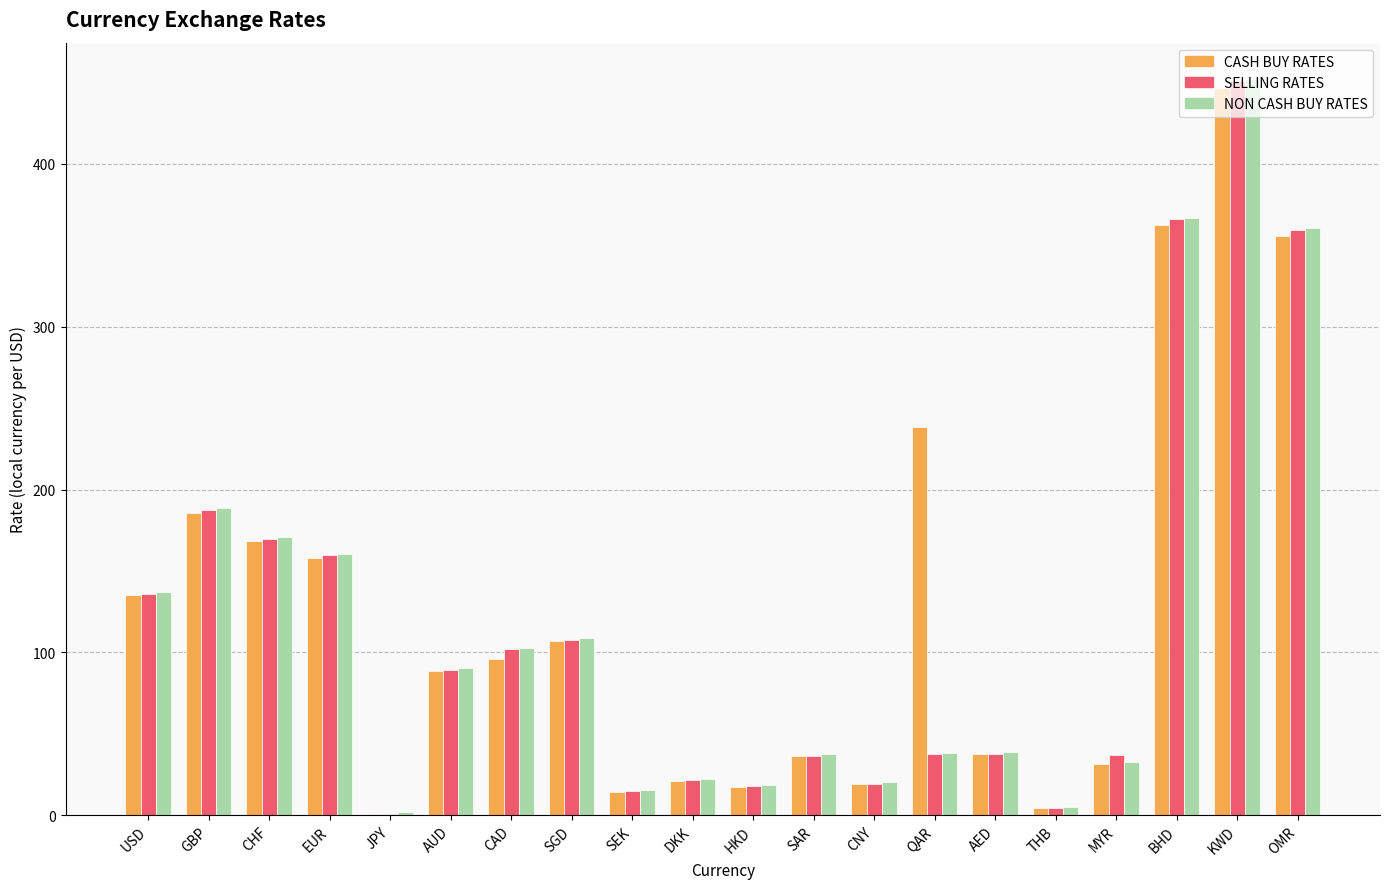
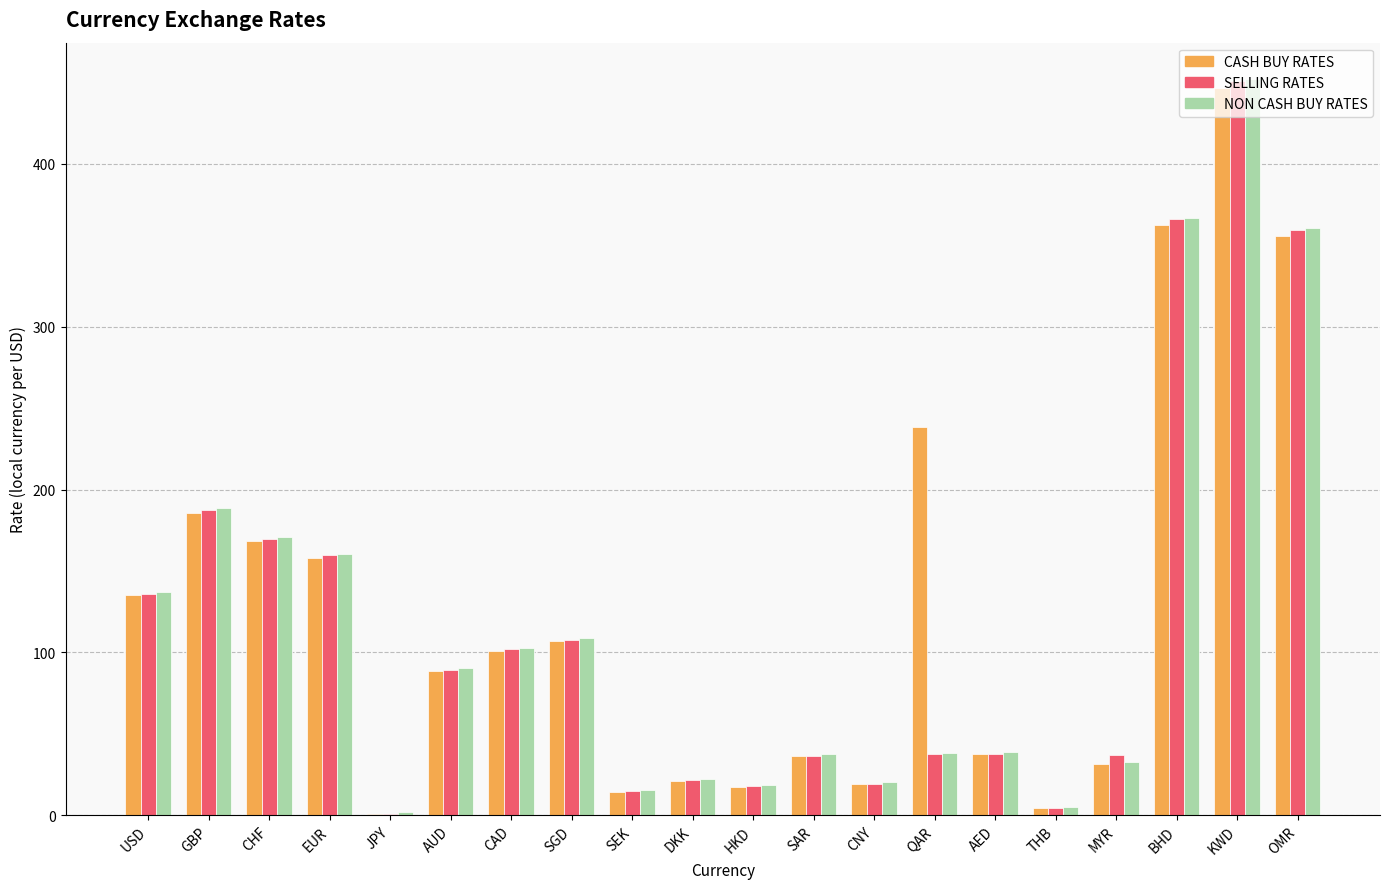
  {
    "CASH BUY RATES": {
      "USD": 135,
      "GBP": 186,
      "CHF": 168,
      "EUR": 158,
      "AUD": 88,
-     "CAD": 96,
+     "CAD": 101,
      "SGD": 107,
      "SEK": 14,
      "DKK": 21,
      "HKD": 17,
      "SAR": 36,
      "CNY": 19,
      "QAR": 238,
      "AED": 37,
      "THB": 4,
      "MYR": 31,
      "BHD": 362,
      "OMR": 356
    },
    "SELLING RATES": {
      "USD": 136,
      "GBP": 188,
      "CHF": 170,
      "EUR": 160,
      "AUD": 89,
      "CAD": 102,
      "SGD": 108,
      "SEK": 15,
      "DKK": 21,
      "HKD": 18,
      "SAR": 37,
      "CNY": 19,
      "QAR": 37,
      "AED": 38,
      "THB": 4,
      "MYR": 37,
      "BHD": 366,
      "OMR": 360
    },
    "NON CASH BUY RATES": {
      "USD": 137,
      "GBP": 189,
      "CHF": 171,
      "EUR": 161,
      "JPY": 2,
      "AUD": 90,
      "CAD": 103,
      "SGD": 109,
      "SEK": 16,
      "DKK": 22,
      "HKD": 19,
      "SAR": 38,
      "CNY": 20,
      "QAR": 38,
      "AED": 39,
      "THB": 5,
      "MYR": 33,
      "BHD": 367,
      "OMR": 361
    }
  }
